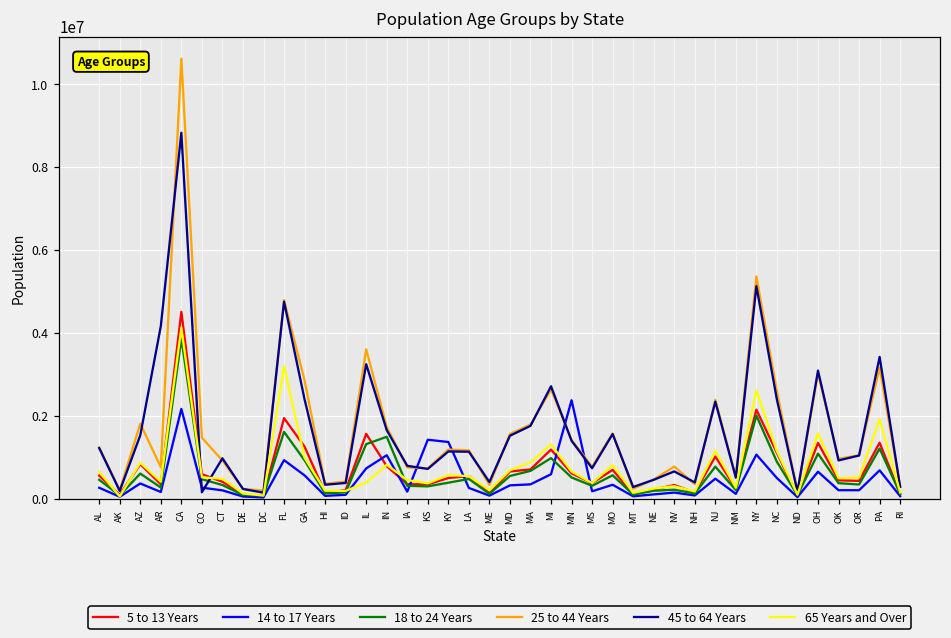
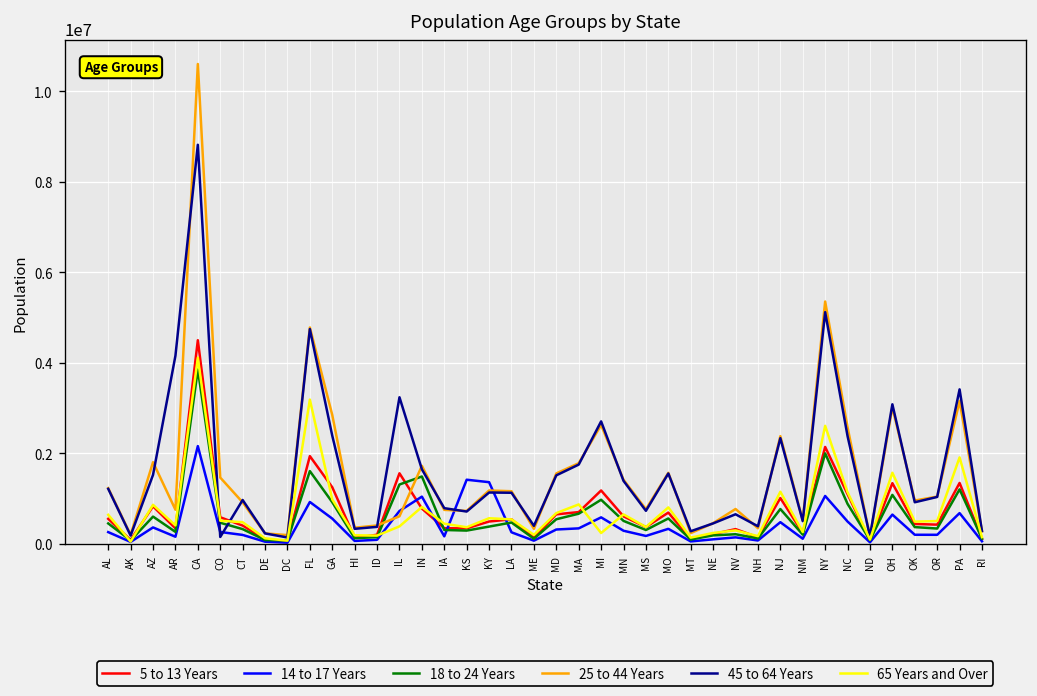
  {
    "5 to 13 Years": {
      "AL": 600000,
      "CA": 4500000,
      "CO": 600000,
      "CT": 400000,
      "FL": 1900000,
      "GA": 1300000,
      "IL": 1600000,
      "KY": 500000,
      "MI": 1200000,
      "MO": 700000,
      "NJ": 1000000,
      "NY": 2100000,
      "OH": 1300000,
      "OR": 400000,
      "PA": 1300000
    },
    "14 to 17 Years": {
      "AL": 300000,
      "AZ": 400000,
      "AR": 200000,
      "CA": 2200000,
      "CO": 300000,
      "CT": 200000,
      "FL": 900000,
      "GA": 600000,
      "IL": 700000,
      "IN": 1000000,
      "IA": 200000,
      "KS": 1400000,
      "KY": 1400000,
      "LA": 300000,
      "MD": 300000,
      "MA": 300000,
      "MI": 600000,
-     "MN": 2400000,
+     "MN": 300000,
      "MS": 200000,
      "MO": 300000,
      "NE": 100000,
      "NV": 100000,
      "NJ": 500000,
      "NM": 100000,
      "NY": 1100000,
      "NC": 500000,
      "OH": 600000,
      "OK": 200000,
      "OR": 200000,
      "PA": 700000
    },
    "18 to 24 Years": {
      "AL": 500000,
      "AZ": 600000,
      "AR": 300000,
      "CA": 3900000,
      "CT": 300000,
      "FL": 1600000,
      "IL": 1300000,
      "IN": 1500000,
      "KY": 400000,
      "LA": 500000,
      "MD": 500000,
      "MI": 1000000,
      "MN": 500000,
      "MO": 600000,
      "NV": 200000,
      "NJ": 800000,
      "NY": 2000000,
      "NC": 900000,
      "OH": 1100000,
      "OK": 400000,
      "OR": 300000,
      "PA": 1200000
    },
    "25 to 44 Years": {
      "AZ": 1800000,
      "AR": 800000,
      "CA": 10600000,
      "CO": 1500000,
      "GA": 2800000,
-     "IL": 3600000,
+     "IL": 600000,
      "IN": 1700000,
      "MI": 2600000,
      "NV": 800000,
      "NY": 5400000,
      "NC": 2600000,
      "PA": 3200000
    },
    "45 to 64 Years": {
      "AZ": 1500000,
      "AR": 4200000,
      "CA": 8800000,
      "CO": 200000,
      "GA": 2400000,
      "IL": 3200000,
      "IN": 1600000,
      "MI": 2700000,
      "NV": 700000,
      "NY": 5100000,
      "NC": 2400000,
      "PA": 3400000
    },
    "65 Years and Over": {
      "AL": 600000,
      "CA": 4100000,
      "CT": 500000,
      "FL": 3200000,
      "IL": 400000,
      "IA": 400000,
      "KY": 600000,
      "MA": 900000,
-     "MI": 1300000,
+     "MI": 200000,
      "MO": 800000,
      "NJ": 1200000,
      "NY": 2600000,
      "OH": 1600000,
      "OR": 500000,
      "PA": 1900000
    }
  }
